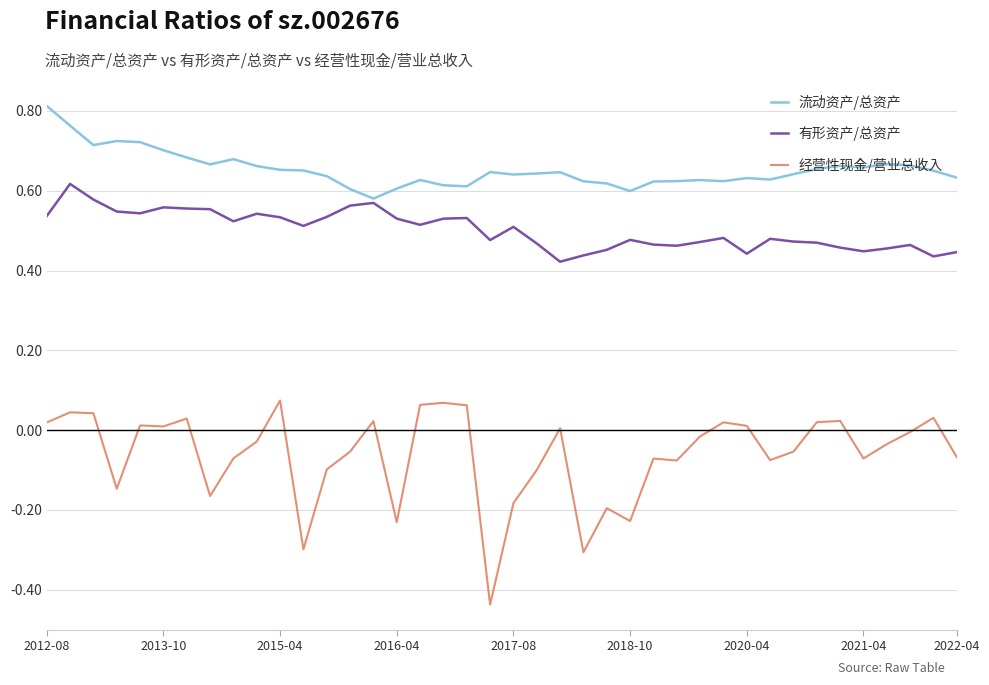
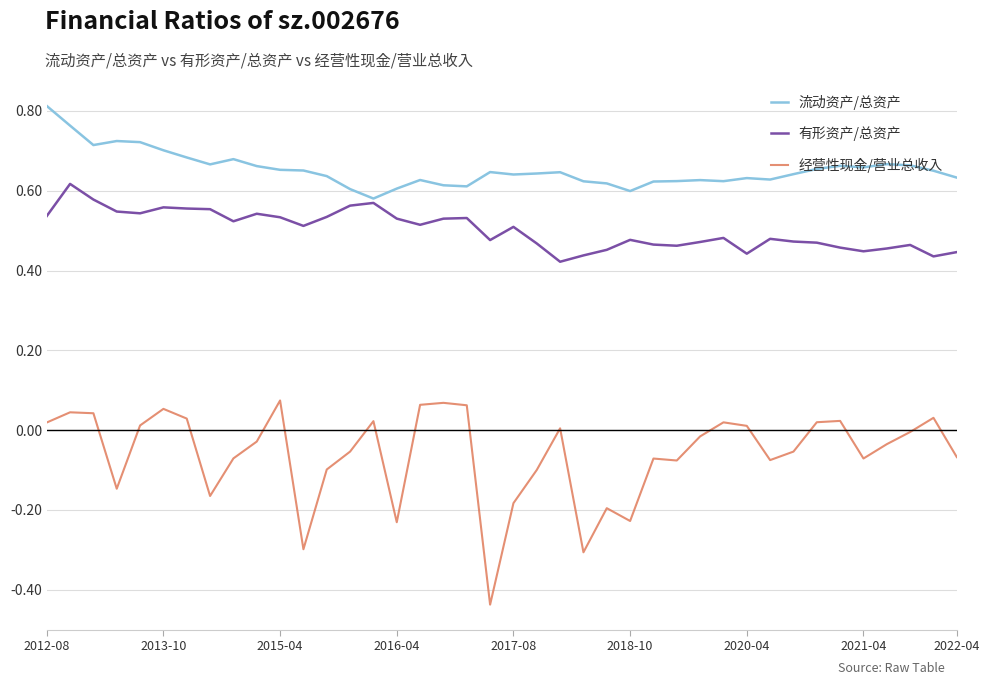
  {
    "流动资产/总资产": {
      "2012-08": 0.81,
      "2013-10": 0.70,
      "2015-04": 0.65,
      "2016-04": 0.61,
      "2017-08": 0.64,
      "2018-10": 0.60,
      "2020-04": 0.63,
      "2021-04": 0.66,
      "2022-04": 0.63
    },
    "有形资产/总资产": {
      "2012-08": 0.54,
      "2013-10": 0.56,
      "2015-04": 0.53,
      "2016-04": 0.53,
      "2017-08": 0.51,
      "2018-10": 0.48,
      "2020-04": 0.44,
      "2021-04": 0.45,
      "2022-04": 0.45
    },
    "经营性现金/营业总收入": {
      "2012-08": 0.02,
-     "2013-10": 0.01,
+     "2013-10": 0.05,
      "2015-04": 0.07,
      "2016-04": -0.23,
      "2017-08": -0.18,
      "2018-10": -0.23,
      "2020-04": 0.01,
      "2021-04": -0.07,
      "2022-04": -0.07
    }
  }
